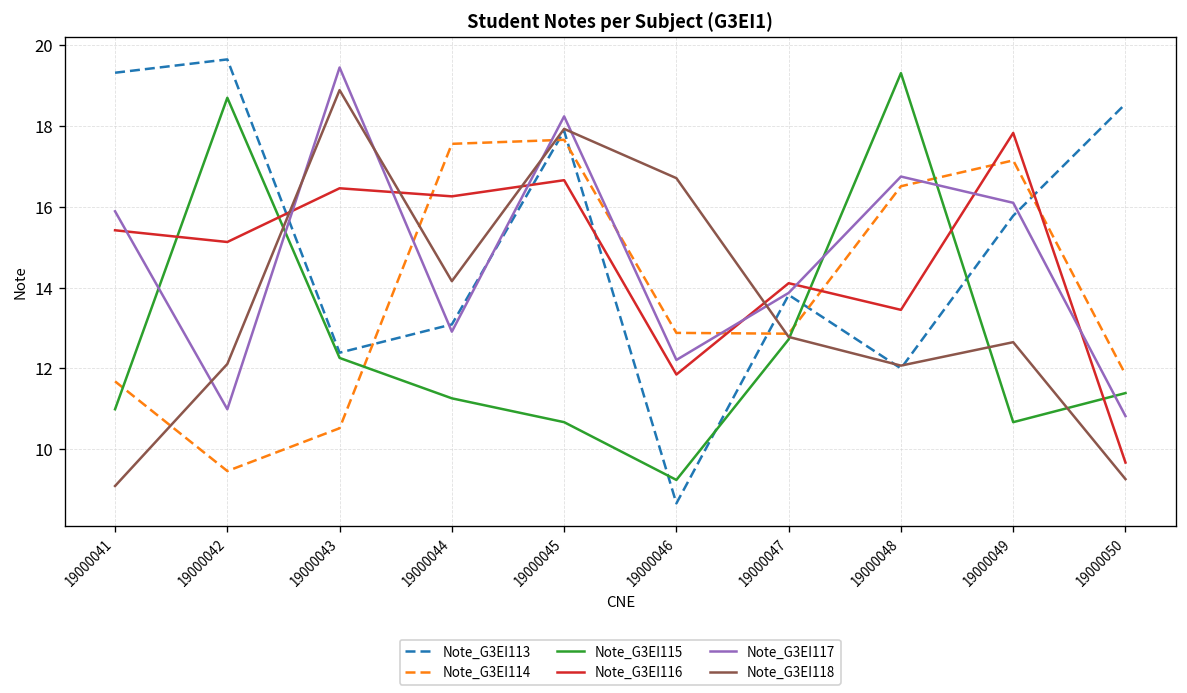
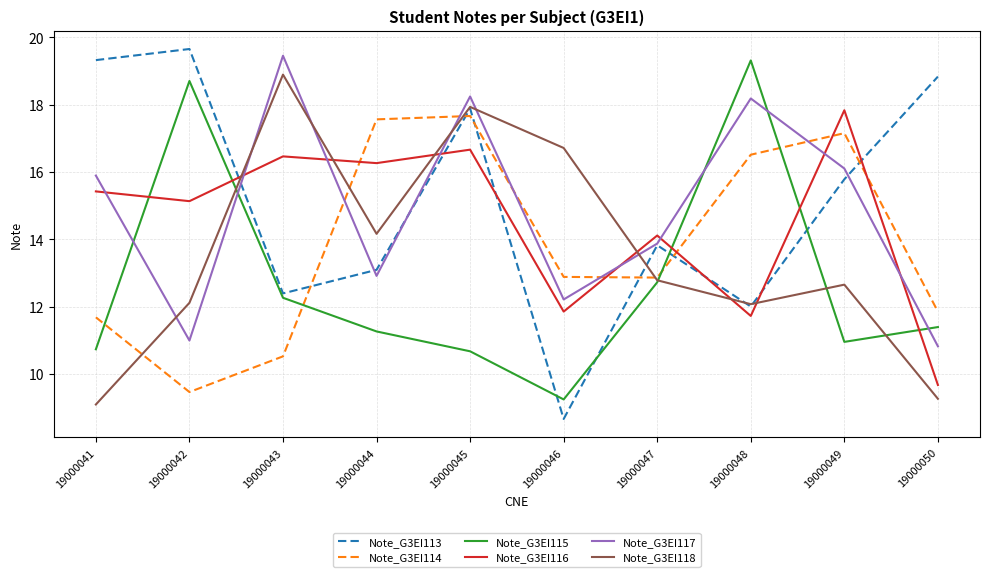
  {
    "Note_G3EI113": {
      "19000041": 19.3,
      "19000042": 19.7,
      "19000043": 12.4,
      "19000044": 13.1,
      "19000046": 8.7,
      "19000049": 15.8,
-     "19000050": 18.6
+     "19000050": 18.8
    },
    "Note_G3EI114": {
      "19000041": 11.7,
      "19000042": 9.5,
      "19000043": 10.5,
      "19000044": 17.6,
      "19000045": 17.7,
      "19000046": 12.9,
      "19000047": 12.9,
      "19000048": 16.5,
      "19000049": 17.2,
      "19000050": 11.9
    },
    "Note_G3EI115": {
-     "19000041": 11.0,
+     "19000041": 10.7,
      "19000042": 18.7,
      "19000043": 12.3,
      "19000044": 11.3,
      "19000045": 10.7,
      "19000046": 9.2,
      "19000048": 19.3,
-     "19000049": 10.7,
+     "19000049": 11.0,
      "19000050": 11.4
    },
    "Note_G3EI116": {
      "19000041": 15.4,
      "19000042": 15.1,
      "19000043": 16.5,
      "19000044": 16.3,
      "19000045": 16.7,
      "19000046": 11.9,
      "19000047": 14.1,
-     "19000048": 13.5,
+     "19000048": 11.7,
      "19000049": 17.8,
      "19000050": 9.7
    },
    "Note_G3EI117": {
      "19000041": 15.9,
      "19000042": 11.0,
      "19000043": 19.5,
      "19000044": 12.9,
      "19000045": 18.2,
      "19000046": 12.2,
-     "19000048": 16.8,
+     "19000048": 18.2,
      "19000049": 16.1,
      "19000050": 10.8
    },
    "Note_G3EI118": {
      "19000041": 9.1,
      "19000042": 12.1,
      "19000043": 18.9,
      "19000044": 14.2,
      "19000046": 16.7,
      "19000049": 12.7,
      "19000050": 9.3
    }
  }
